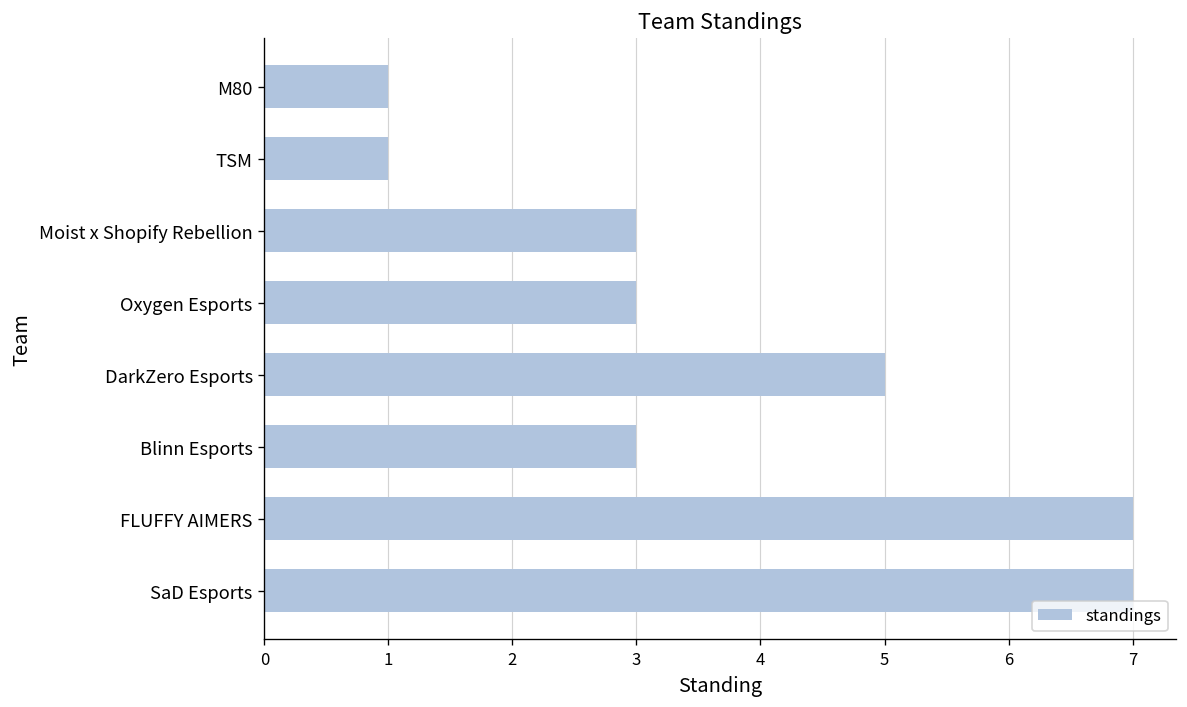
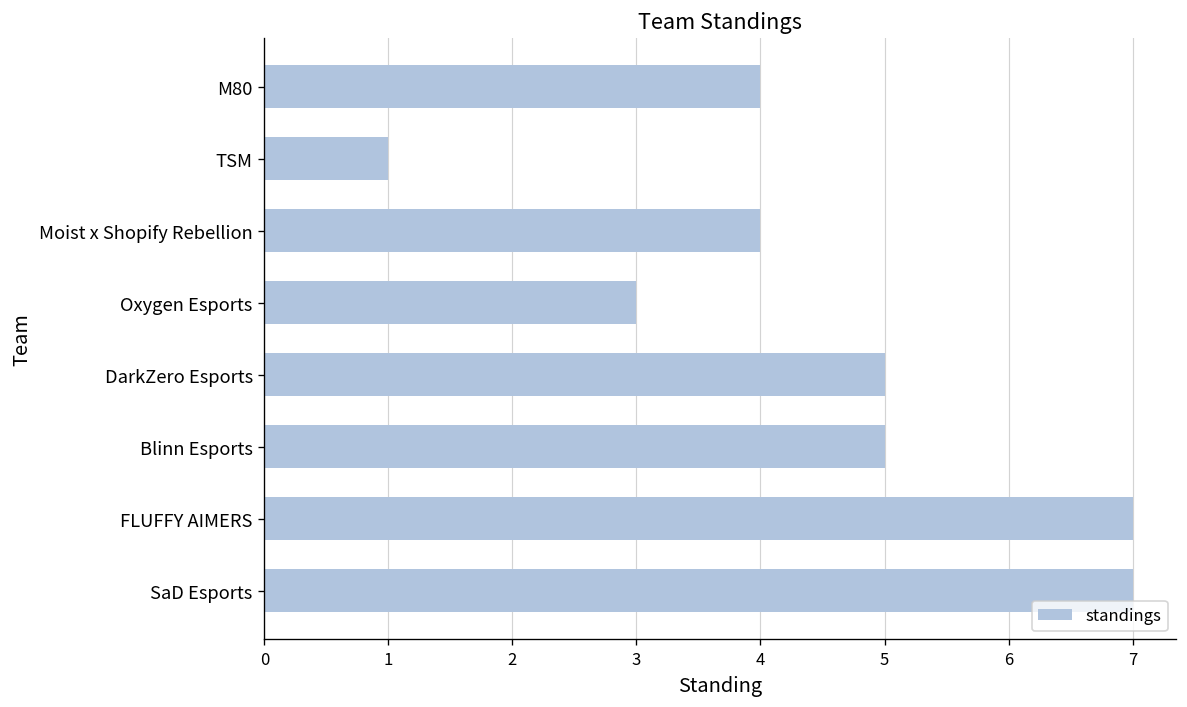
  {
-   "M80": 1,
+   "M80": 4,
    "TSM": 1,
-   "Moist x Shopify Rebellion": 3,
+   "Moist x Shopify Rebellion": 4,
    "Oxygen Esports": 3,
    "DarkZero Esports": 5,
-   "Blinn Esports": 3,
+   "Blinn Esports": 5,
    "FLUFFY AIMERS": 7,
    "SaD Esports": 7
  }
